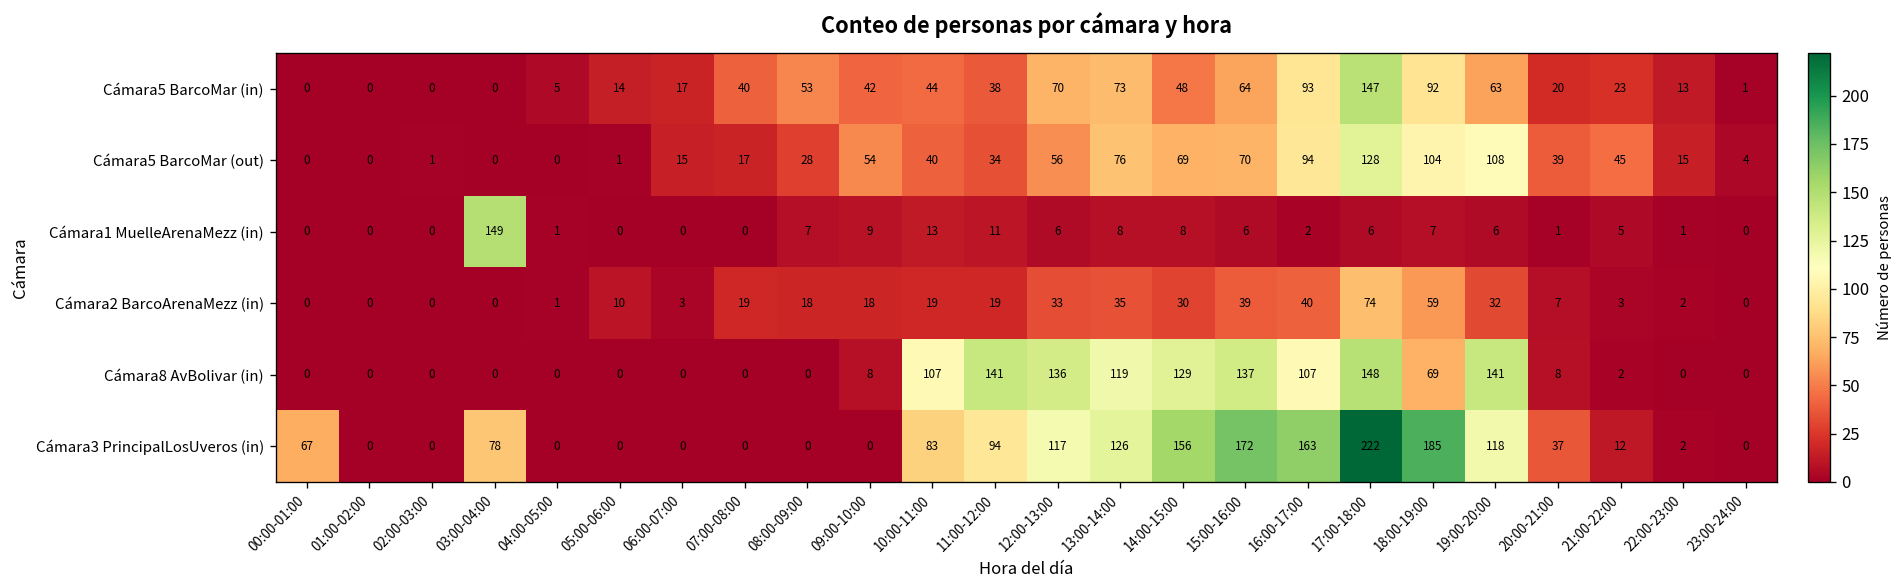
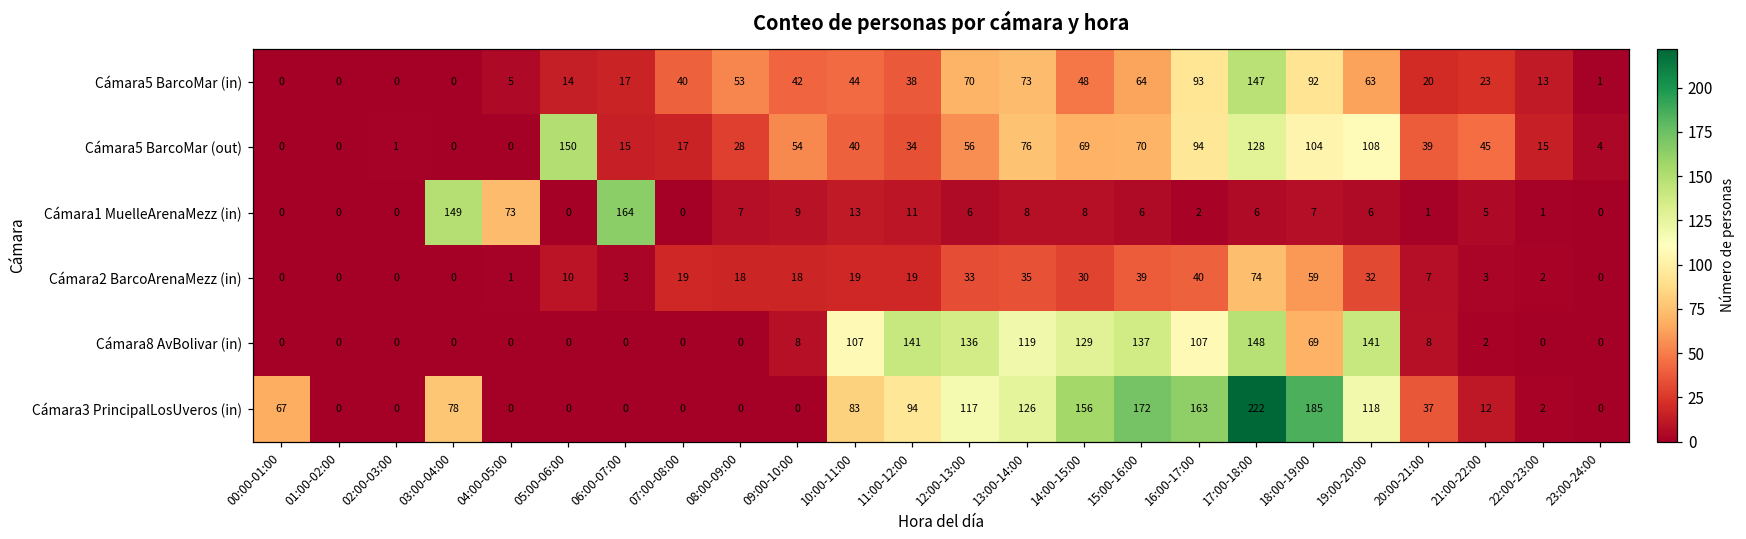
  {
    "Cámara5 BarcoMar (in)": {
      "00:00-01:00": 0,
      "01:00-02:00": 0,
      "02:00-03:00": 0,
      "03:00-04:00": 0,
      "04:00-05:00": 5,
      "05:00-06:00": 14,
      "06:00-07:00": 17,
      "07:00-08:00": 40,
      "08:00-09:00": 53,
      "09:00-10:00": 42,
      "10:00-11:00": 44,
      "11:00-12:00": 38,
      "12:00-13:00": 70,
      "13:00-14:00": 73,
      "14:00-15:00": 48,
      "15:00-16:00": 64,
      "16:00-17:00": 93,
      "17:00-18:00": 147,
      "18:00-19:00": 92,
      "19:00-20:00": 63,
      "20:00-21:00": 20,
      "21:00-22:00": 23,
      "22:00-23:00": 13,
      "23:00-24:00": 1
    },
    "Cámara5 BarcoMar (out)": {
      "00:00-01:00": 0,
      "01:00-02:00": 0,
      "02:00-03:00": 1,
      "03:00-04:00": 0,
      "04:00-05:00": 0,
-     "05:00-06:00": 1,
+     "05:00-06:00": 150,
      "06:00-07:00": 15,
      "07:00-08:00": 17,
      "08:00-09:00": 28,
      "09:00-10:00": 54,
      "10:00-11:00": 40,
      "11:00-12:00": 34,
      "12:00-13:00": 56,
      "13:00-14:00": 76,
      "14:00-15:00": 69,
      "15:00-16:00": 70,
      "16:00-17:00": 94,
      "17:00-18:00": 128,
      "18:00-19:00": 104,
      "19:00-20:00": 108,
      "20:00-21:00": 39,
      "21:00-22:00": 45,
      "22:00-23:00": 15,
      "23:00-24:00": 4
    },
    "Cámara1 MuelleArenaMezz (in)": {
      "00:00-01:00": 0,
      "01:00-02:00": 0,
      "02:00-03:00": 0,
      "03:00-04:00": 149,
-     "04:00-05:00": 1,
+     "04:00-05:00": 73,
      "05:00-06:00": 0,
-     "06:00-07:00": 0,
+     "06:00-07:00": 164,
      "07:00-08:00": 0,
      "08:00-09:00": 7,
      "09:00-10:00": 9,
      "10:00-11:00": 13,
      "11:00-12:00": 11,
      "12:00-13:00": 6,
      "13:00-14:00": 8,
      "14:00-15:00": 8,
      "15:00-16:00": 6,
      "16:00-17:00": 2,
      "17:00-18:00": 6,
      "18:00-19:00": 7,
      "19:00-20:00": 6,
      "20:00-21:00": 1,
      "21:00-22:00": 5,
      "22:00-23:00": 1,
      "23:00-24:00": 0
    },
    "Cámara2 BarcoArenaMezz (in)": {
      "00:00-01:00": 0,
      "01:00-02:00": 0,
      "02:00-03:00": 0,
      "03:00-04:00": 0,
      "04:00-05:00": 1,
      "05:00-06:00": 10,
      "06:00-07:00": 3,
      "07:00-08:00": 19,
      "08:00-09:00": 18,
      "09:00-10:00": 18,
      "10:00-11:00": 19,
      "11:00-12:00": 19,
      "12:00-13:00": 33,
      "13:00-14:00": 35,
      "14:00-15:00": 30,
      "15:00-16:00": 39,
      "16:00-17:00": 40,
      "17:00-18:00": 74,
      "18:00-19:00": 59,
      "19:00-20:00": 32,
      "20:00-21:00": 7,
      "21:00-22:00": 3,
      "22:00-23:00": 2,
      "23:00-24:00": 0
    },
    "Cámara8 AvBolivar (in)": {
      "00:00-01:00": 0,
      "01:00-02:00": 0,
      "02:00-03:00": 0,
      "03:00-04:00": 0,
      "04:00-05:00": 0,
      "05:00-06:00": 0,
      "06:00-07:00": 0,
      "07:00-08:00": 0,
      "08:00-09:00": 0,
      "09:00-10:00": 8,
      "10:00-11:00": 107,
      "11:00-12:00": 141,
      "12:00-13:00": 136,
      "13:00-14:00": 119,
      "14:00-15:00": 129,
      "15:00-16:00": 137,
      "16:00-17:00": 107,
      "17:00-18:00": 148,
      "18:00-19:00": 69,
      "19:00-20:00": 141,
      "20:00-21:00": 8,
      "21:00-22:00": 2,
      "22:00-23:00": 0,
      "23:00-24:00": 0
    },
    "Cámara3 PrincipalLosUveros (in)": {
      "00:00-01:00": 67,
      "01:00-02:00": 0,
      "02:00-03:00": 0,
      "03:00-04:00": 78,
      "04:00-05:00": 0,
      "05:00-06:00": 0,
      "06:00-07:00": 0,
      "07:00-08:00": 0,
      "08:00-09:00": 0,
      "09:00-10:00": 0,
      "10:00-11:00": 83,
      "11:00-12:00": 94,
      "12:00-13:00": 117,
      "13:00-14:00": 126,
      "14:00-15:00": 156,
      "15:00-16:00": 172,
      "16:00-17:00": 163,
      "17:00-18:00": 222,
      "18:00-19:00": 185,
      "19:00-20:00": 118,
      "20:00-21:00": 37,
      "21:00-22:00": 12,
      "22:00-23:00": 2,
      "23:00-24:00": 0
    }
  }
